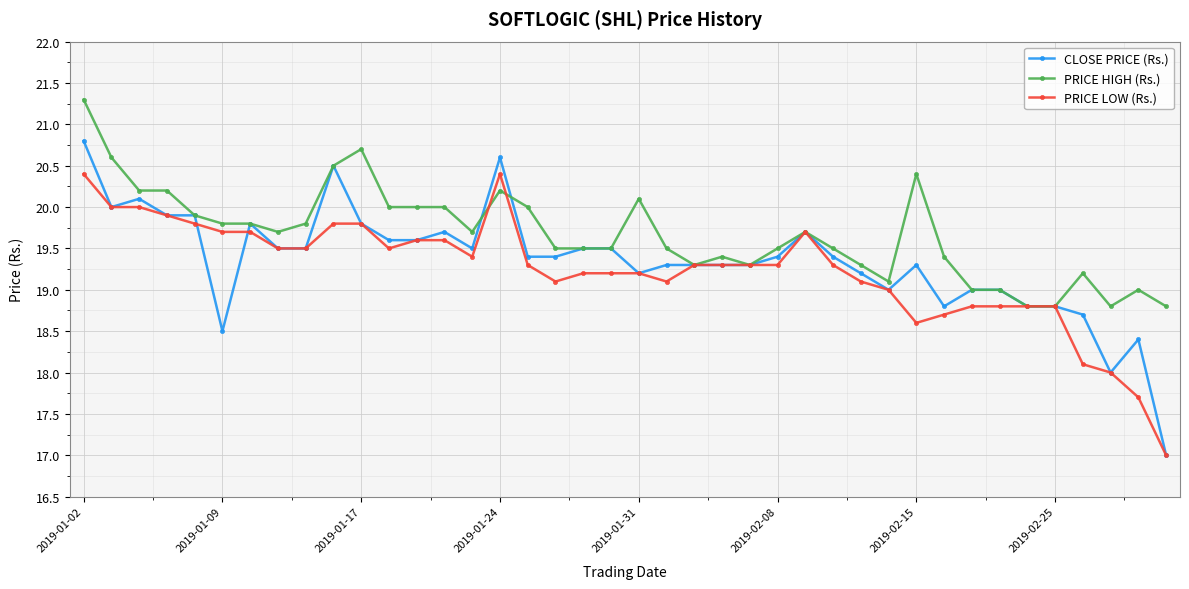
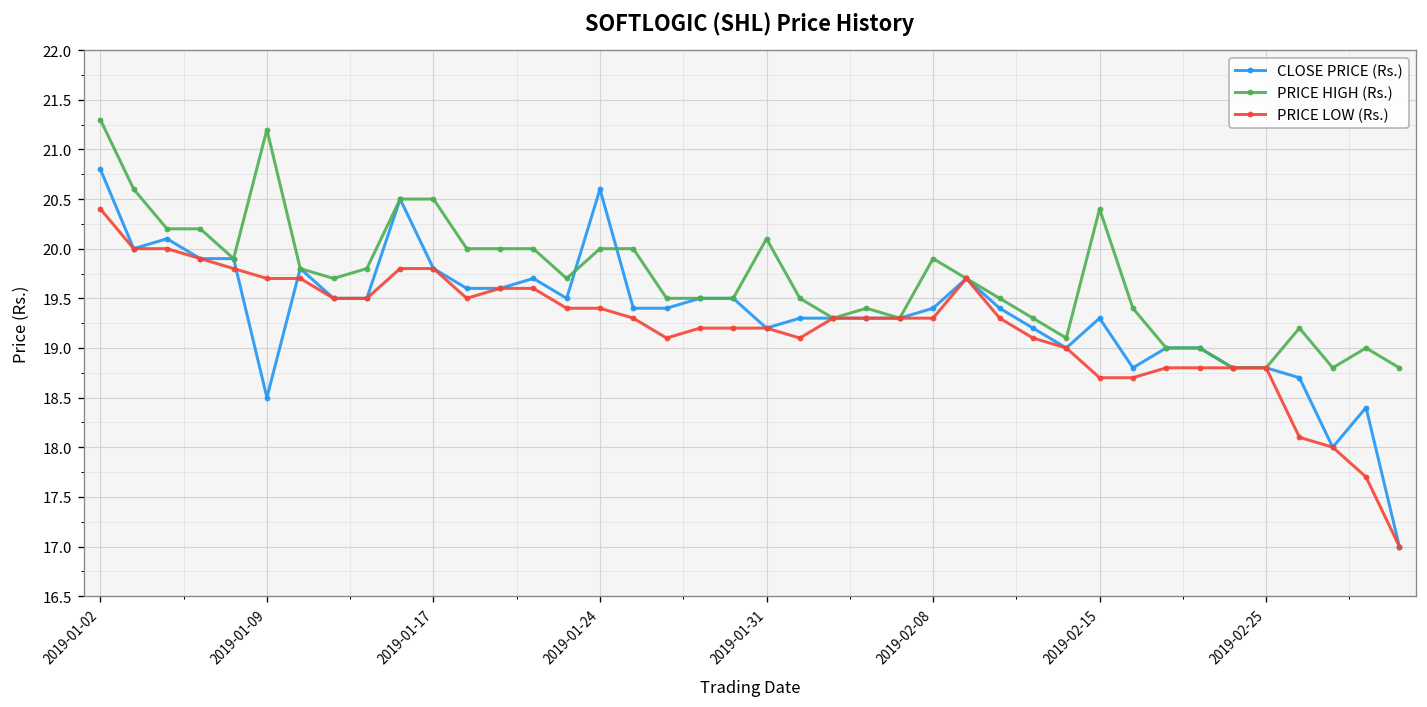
  {
    "CLOSE PRICE (Rs.)": {
      "2019-01-02": 20.8,
      "2019-01-09": 18.5,
      "2019-01-24": 20.6,
      "2019-02-08": 19.4,
      "2019-02-15": 19.3
    },
    "PRICE HIGH (Rs.)": {
      "2019-01-02": 21.3,
-     "2019-01-09": 19.8,
-     "2019-01-17": 20.7,
-     "2019-01-24": 20.2,
+     "2019-01-09": 21.2,
+     "2019-01-17": 20.5,
+     "2019-01-24": 20.0,
      "2019-01-31": 20.1,
-     "2019-02-08": 19.5,
+     "2019-02-08": 19.9,
      "2019-02-15": 20.4
    },
    "PRICE LOW (Rs.)": {
      "2019-01-02": 20.4,
      "2019-01-09": 19.7,
-     "2019-01-24": 20.4,
+     "2019-01-24": 19.4,
      "2019-02-08": 19.3,
-     "2019-02-15": 18.6
+     "2019-02-15": 18.7
    }
  }
